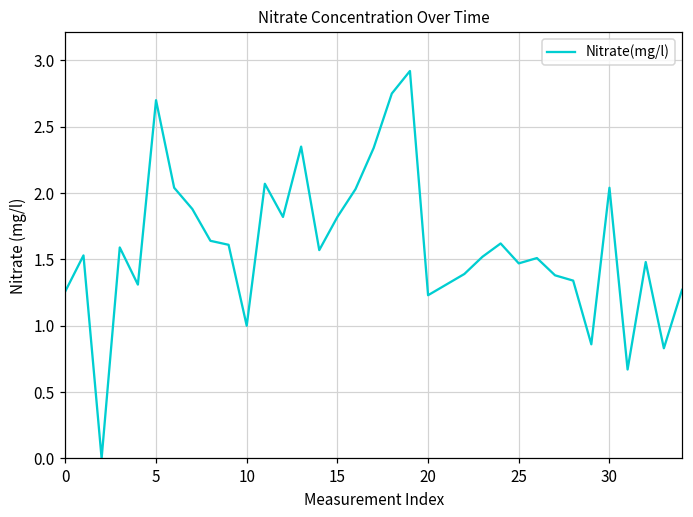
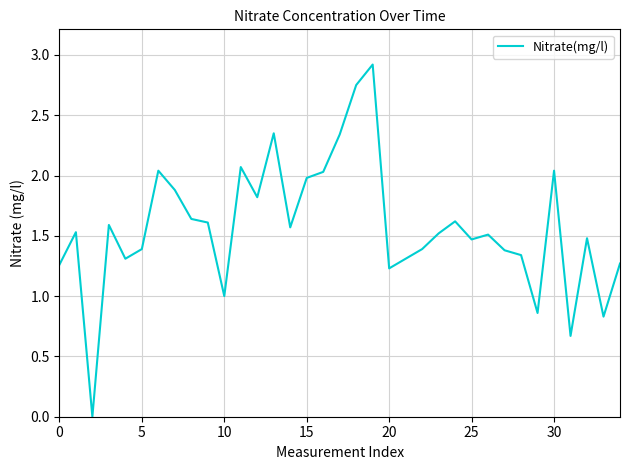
  {
    "0": 1.26,
-   "5": 2.70,
+   "5": 1.39,
    "10": 1.00,
-   "15": 1.82,
+   "15": 1.98,
    "20": 1.23,
    "25": 1.47,
    "30": 2.04
  }
